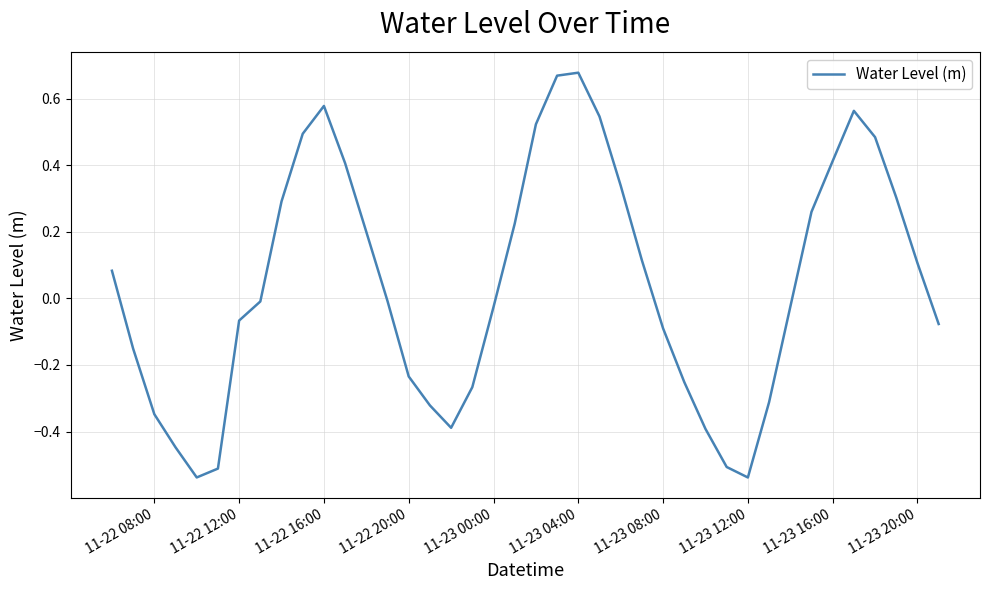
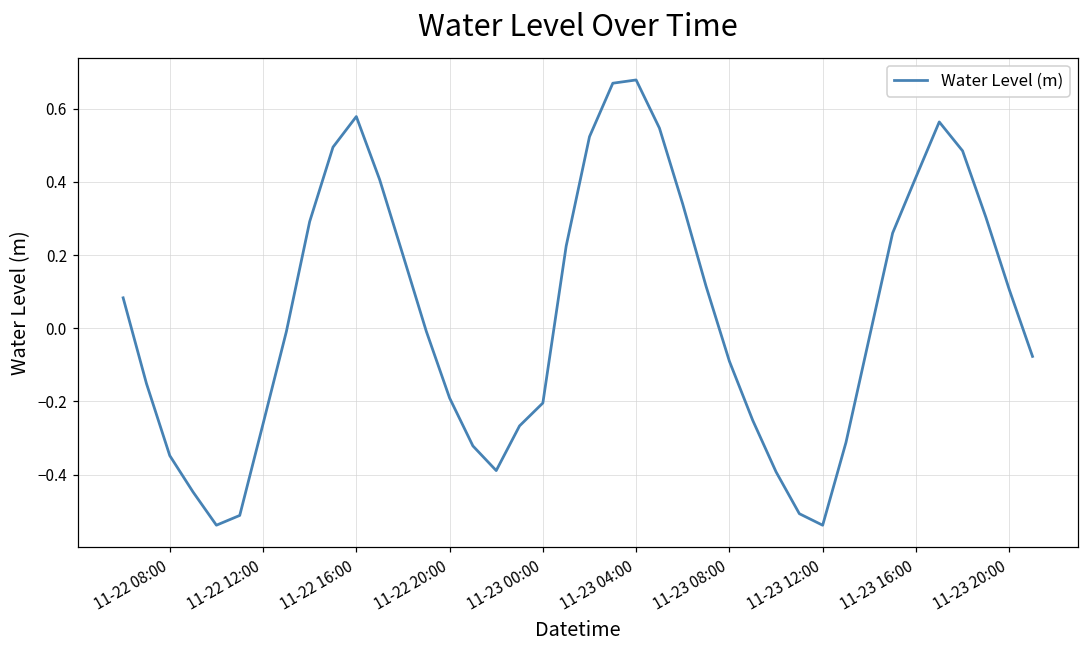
  {
    "11-22 08:00": -0.35,
-   "11-22 12:00": -0.07,
+   "11-22 12:00": -0.26,
    "11-22 16:00": 0.58,
-   "11-22 20:00": -0.23,
-   "11-23 00:00": -0.03,
+   "11-22 20:00": -0.19,
+   "11-23 00:00": -0.20,
    "11-23 04:00": 0.68,
    "11-23 08:00": -0.09,
    "11-23 12:00": -0.54,
    "11-23 16:00": 0.41,
    "11-23 20:00": 0.11
  }
